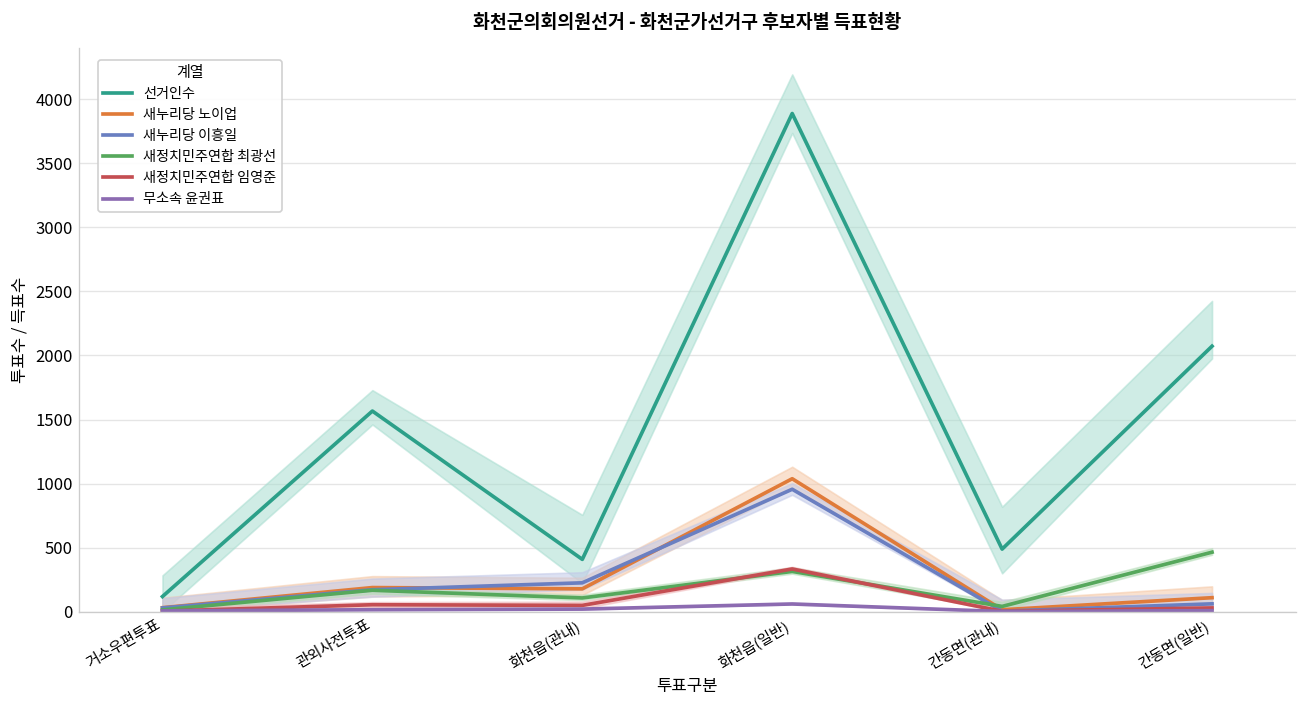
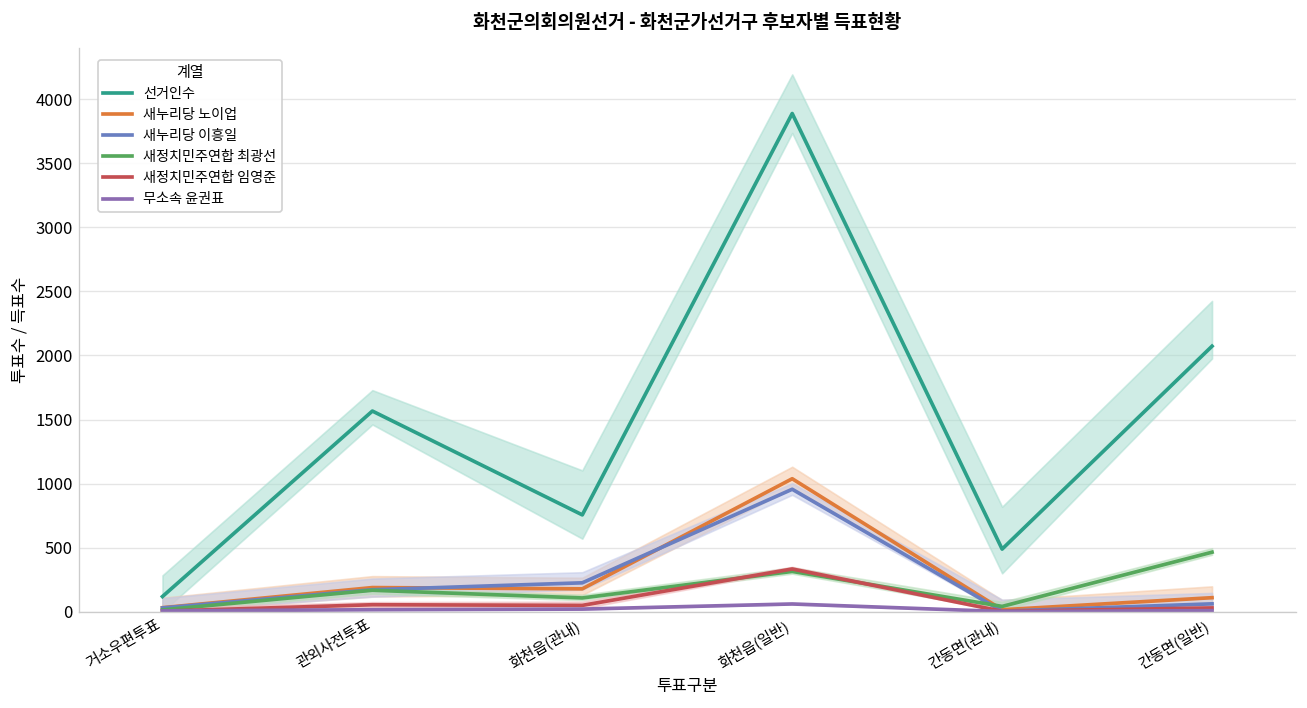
  {
    "선거인수": {
      "관외사전투표": 1570,
-     "화천읍(관내)": 410,
+     "화천읍(관내)": 760,
      "화천읍(일반)": 3890,
      "간동면(관내)": 490,
      "간동면(일반)": 2070
    },
    "새정치민주연합 최광선": {
      "화천읍(관내)": 110,
      "간동면(일반)": 470
    }
  }
